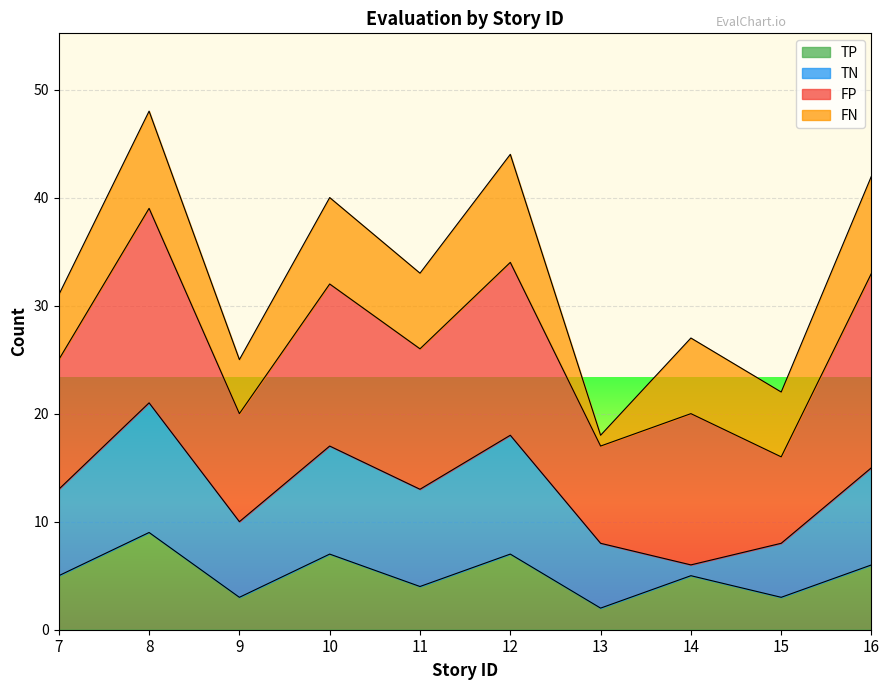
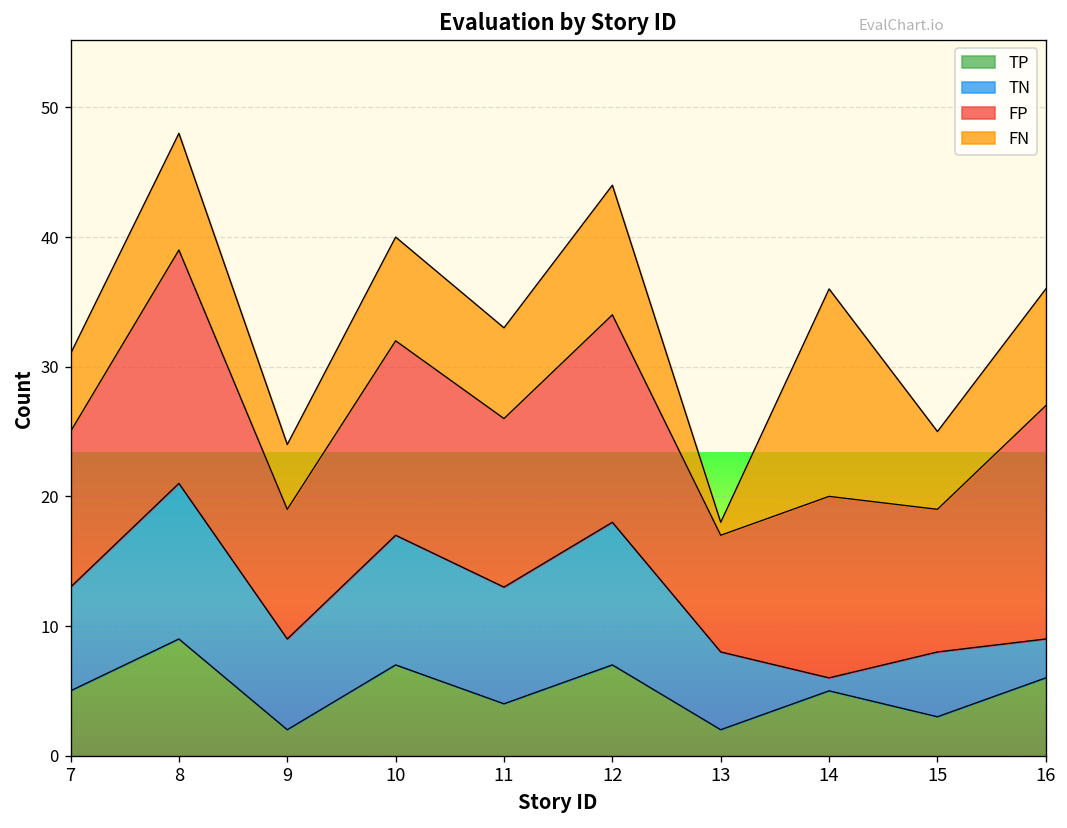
  {
    "TP": {
      "7": 5,
      "8": 9,
-     "9": 3,
+     "9": 2,
      "10": 7,
      "11": 4,
      "12": 7,
      "13": 2,
      "14": 5,
      "15": 3,
      "16": 6
    },
    "TN": {
      "7": 8,
      "8": 12,
      "9": 7,
      "10": 10,
      "11": 9,
      "12": 11,
      "13": 6,
      "14": 1,
      "15": 5,
-     "16": 9
+     "16": 3
    },
    "FP": {
      "7": 12,
      "8": 18,
      "9": 10,
      "10": 15,
      "11": 13,
      "12": 16,
      "13": 9,
      "14": 14,
-     "15": 8,
+     "15": 11,
      "16": 18
    },
    "FN": {
      "7": 6,
      "8": 9,
      "9": 5,
      "10": 8,
      "11": 7,
      "12": 10,
      "13": 1,
-     "14": 7,
+     "14": 16,
      "15": 6,
      "16": 9
    }
  }
